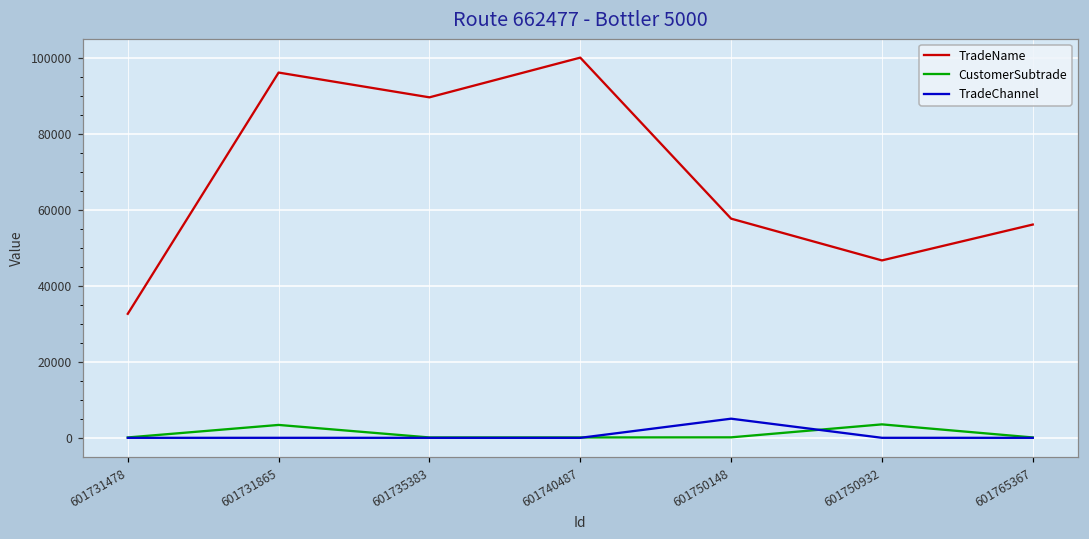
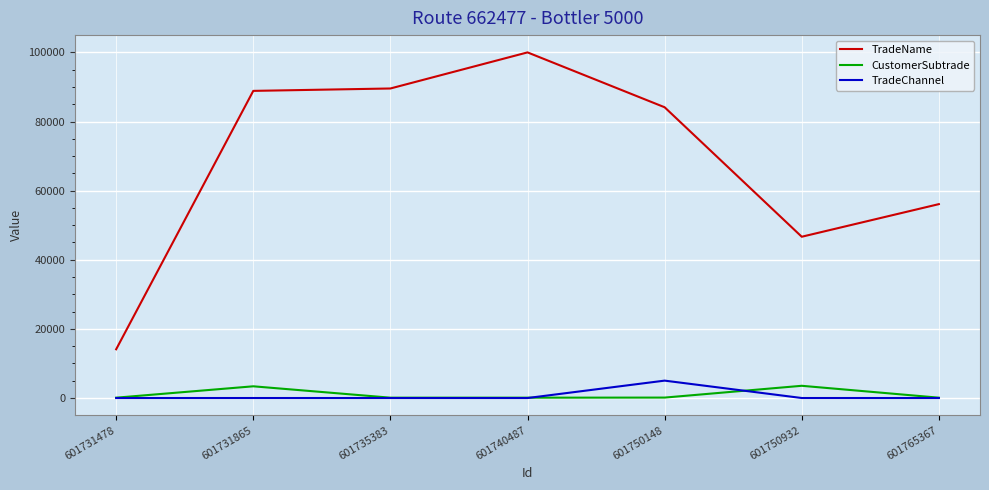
  {
    "TradeName": {
-     "601731478": 33000,
-     "601731865": 96000,
+     "601731478": 14000,
+     "601731865": 89000,
      "601735383": 90000,
      "601740487": 100000,
-     "601750148": 58000,
+     "601750148": 84000,
      "601750932": 47000,
      "601765367": 56000
    },
    "CustomerSubtrade": {
      "601731865": 3000,
      "601750148": 0,
      "601750932": 4000
    },
    "TradeChannel": {
      "601731865": 0,
      "601750148": 5000,
      "601750932": 0
    }
  }
